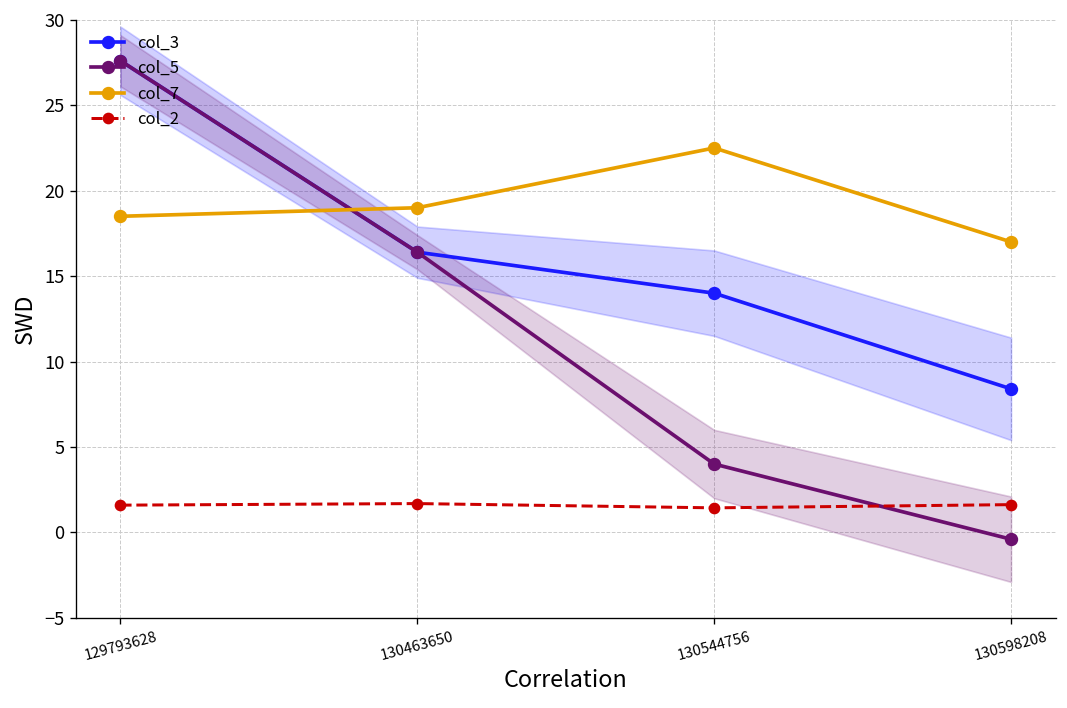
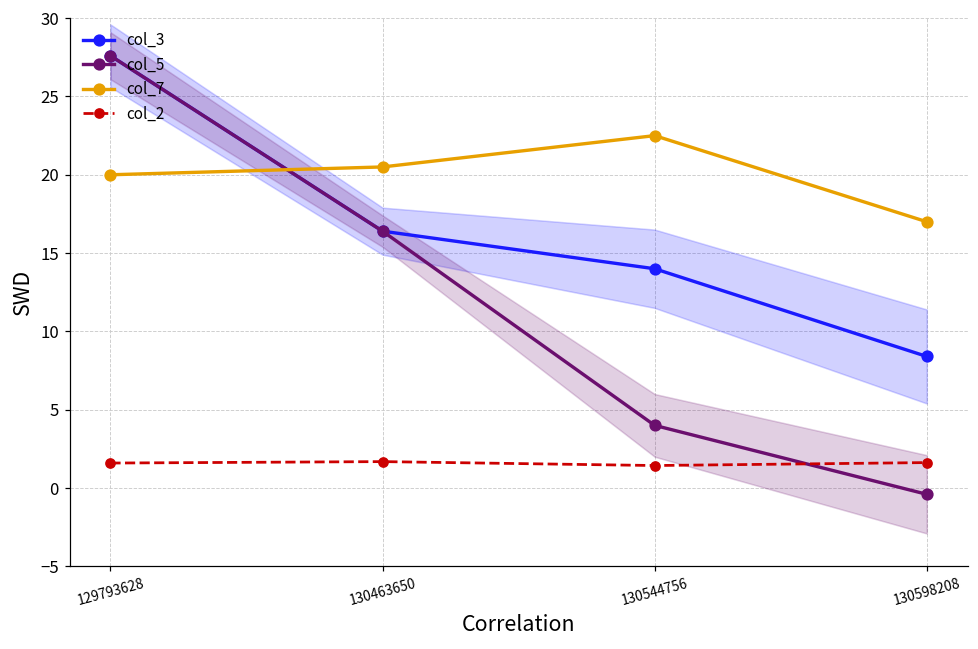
  {
    "col_7": {
-     "129793628": 18.5,
-     "130463650": 19.0,
+     "129793628": 20.0,
+     "130463650": 20.5,
      "130544756": 22.5,
      "130598208": 17.0
    },
    "col_2": {
      "129793628": 1.6,
      "130463650": 1.7,
      "130544756": 1.4,
      "130598208": 1.6
    }
  }
